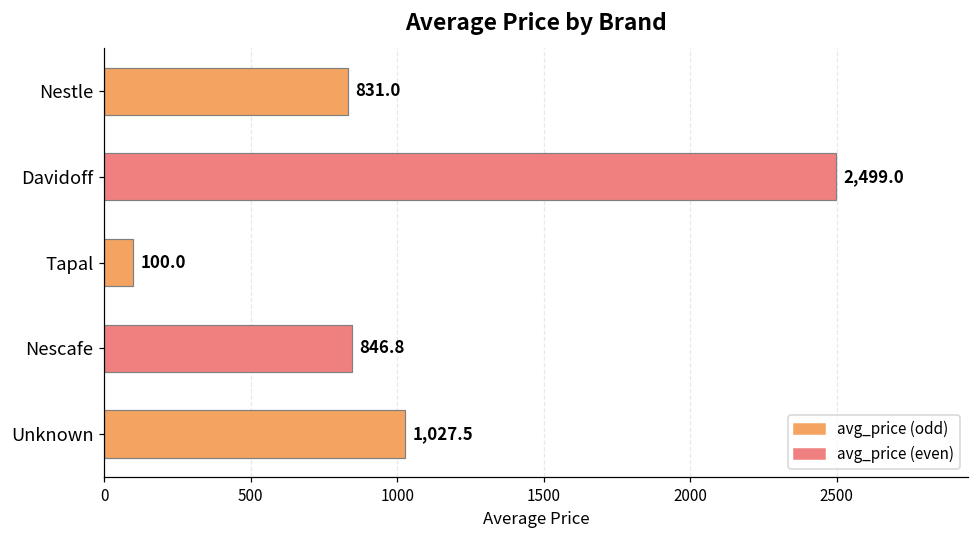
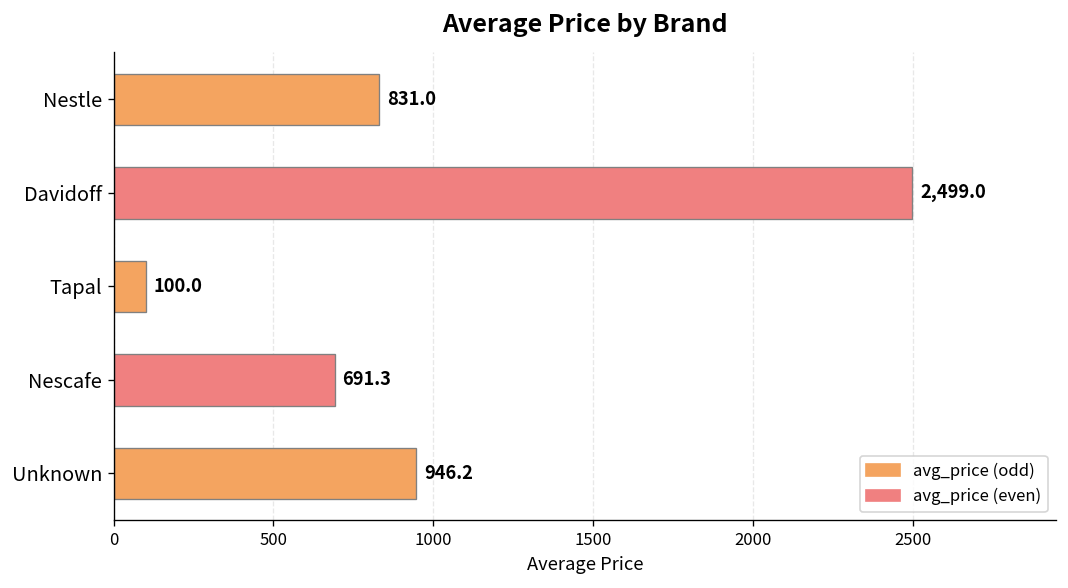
  {
    "Nestle": "831.0",
    "Davidoff": "2,499.0",
    "Tapal": "100.0",
-   "Nescafe": "846.8",
-   "Unknown": "1,027.5"
+   "Nescafe": "691.3",
+   "Unknown": "946.2"
  }
